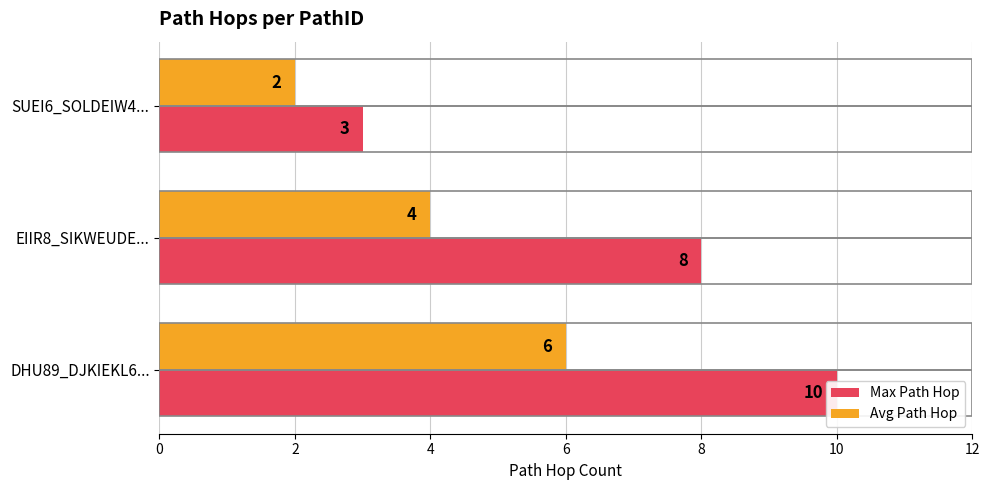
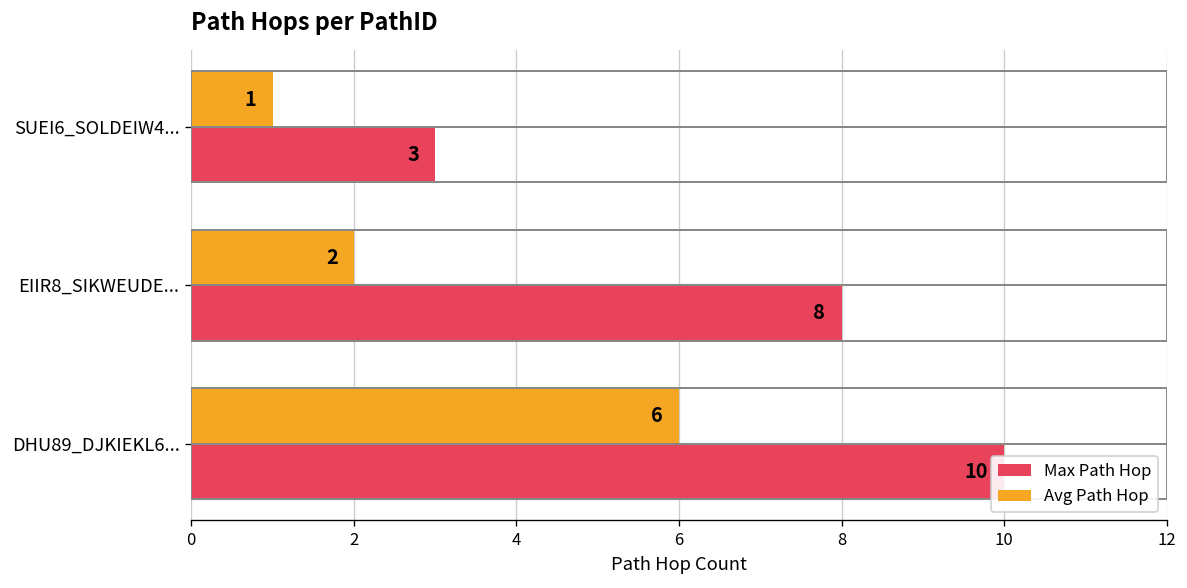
  {
    "Max Path Hop": {
      "SUEI6_SOLDEIW4...": 3,
      "EIIR8_SIKWEUDE...": 8
    },
    "Avg Path Hop": {
-     "SUEI6_SOLDEIW4...": 2,
-     "EIIR8_SIKWEUDE...": 4,
+     "SUEI6_SOLDEIW4...": 1,
+     "EIIR8_SIKWEUDE...": 2,
      "DHU89_DJKIEKL6...": 6
    }
  }
